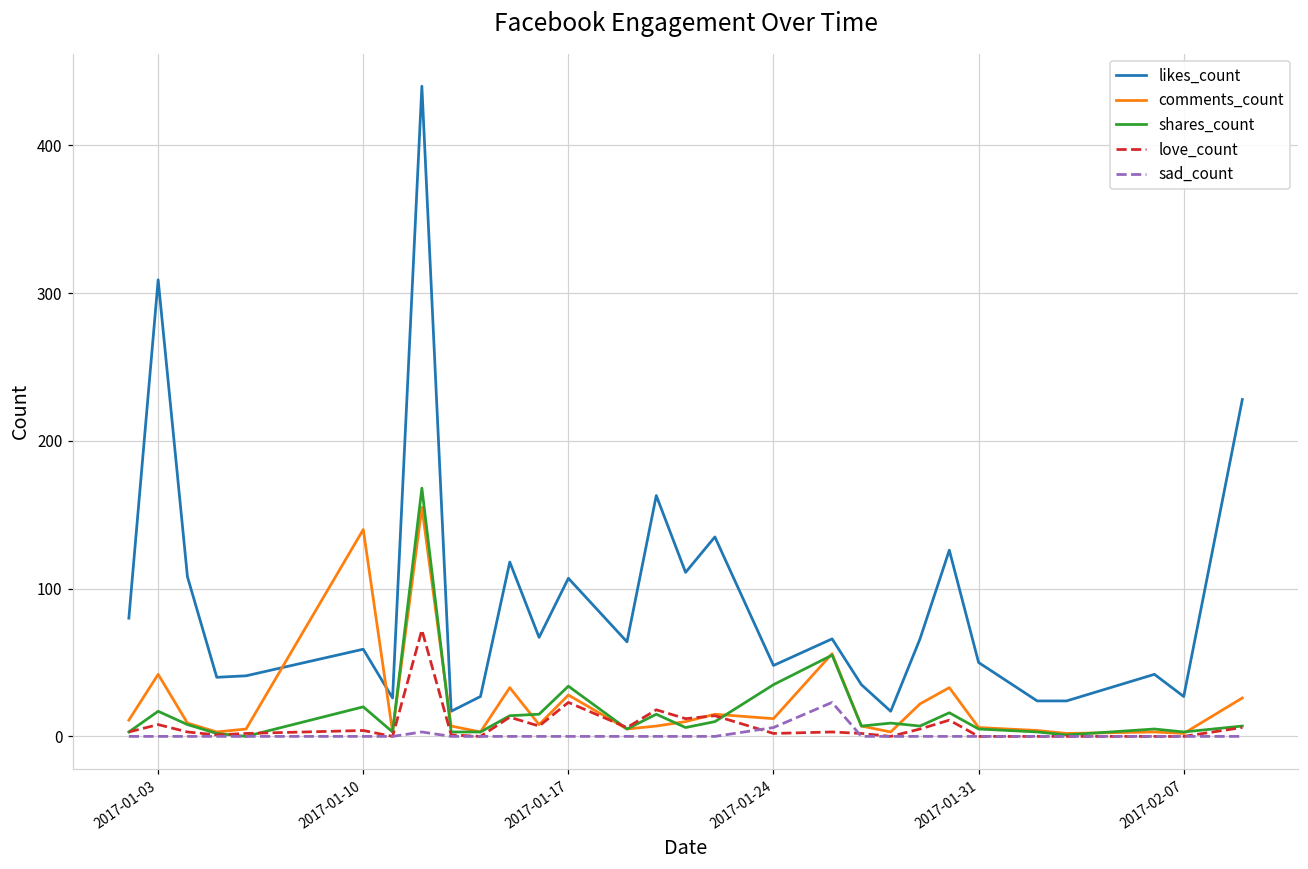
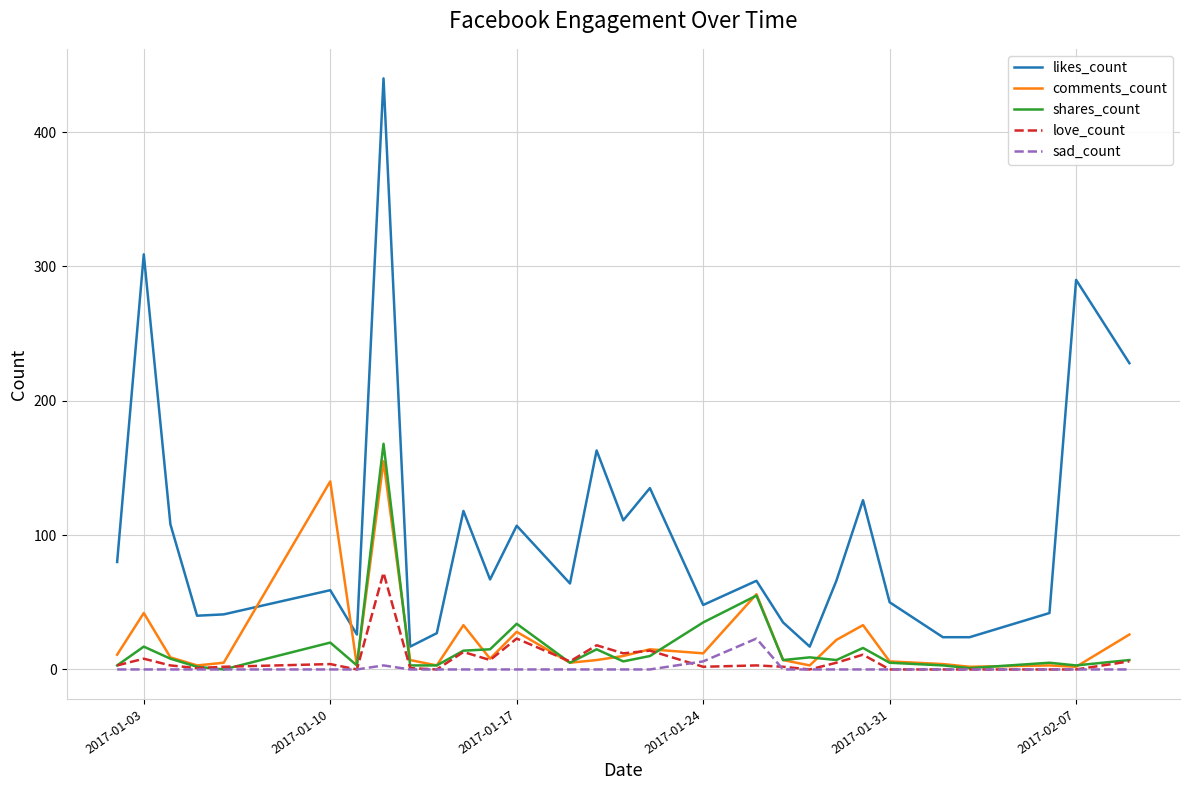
  {
    "likes_count": {
      "2017-01-03": 309,
      "2017-01-10": 59,
      "2017-01-17": 107,
      "2017-01-24": 48,
      "2017-01-31": 50,
-     "2017-02-07": 27
+     "2017-02-07": 290
    },
    "comments_count": {
      "2017-01-03": 42,
      "2017-01-10": 140,
      "2017-01-17": 28,
      "2017-01-24": 12
    },
    "shares_count": {
      "2017-01-03": 17,
      "2017-01-10": 20,
      "2017-01-17": 34,
      "2017-01-24": 35
    },
    "love_count": {
      "2017-01-03": 8,
      "2017-01-10": 4,
      "2017-01-17": 23,
      "2017-01-24": 2
    },
    "sad_count": {
      "2017-01-03": 0,
      "2017-01-10": 0,
      "2017-01-17": 0,
      "2017-01-24": 6
    }
  }
